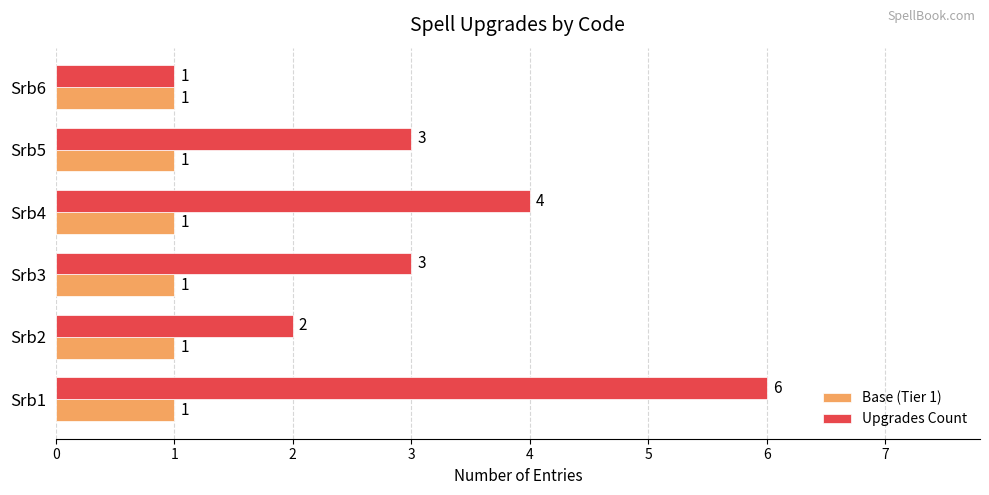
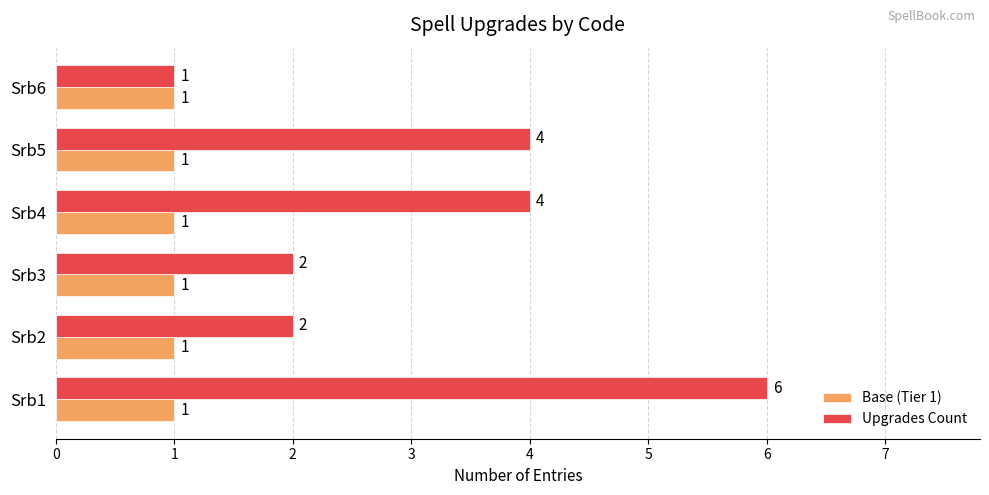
  {
    "Base (Tier 1)": {
      "Srb6": 1,
      "Srb5": 1,
      "Srb4": 1,
      "Srb3": 1,
      "Srb2": 1,
      "Srb1": 1
    },
    "Upgrades Count": {
      "Srb6": 1,
-     "Srb5": 3,
+     "Srb5": 4,
      "Srb4": 4,
-     "Srb3": 3,
+     "Srb3": 2,
      "Srb2": 2,
      "Srb1": 6
    }
  }
